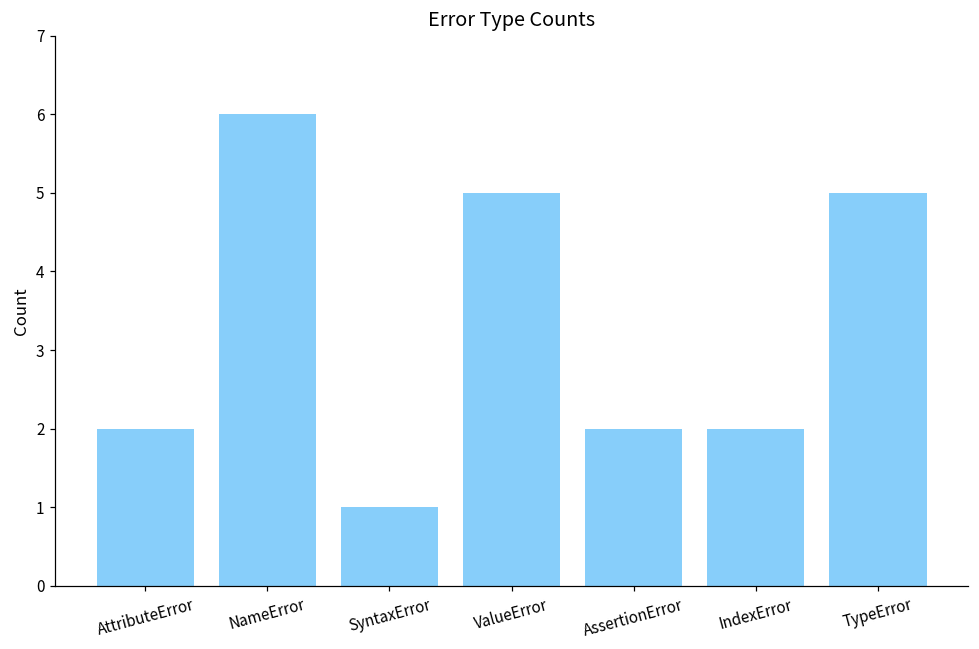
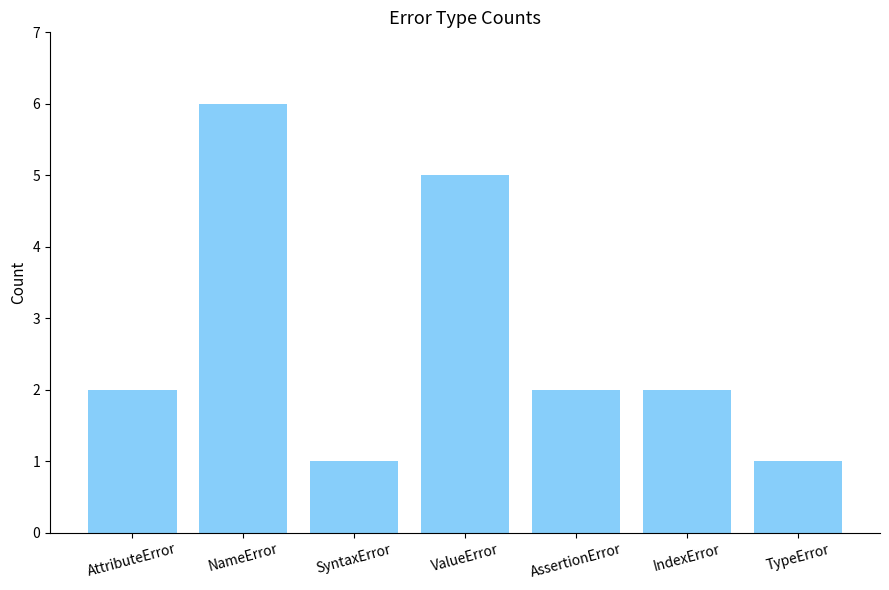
  {
    "AttributeError": 2,
    "NameError": 6,
    "SyntaxError": 1,
    "ValueError": 5,
    "AssertionError": 2,
    "IndexError": 2,
-   "TypeError": 5
+   "TypeError": 1
  }
